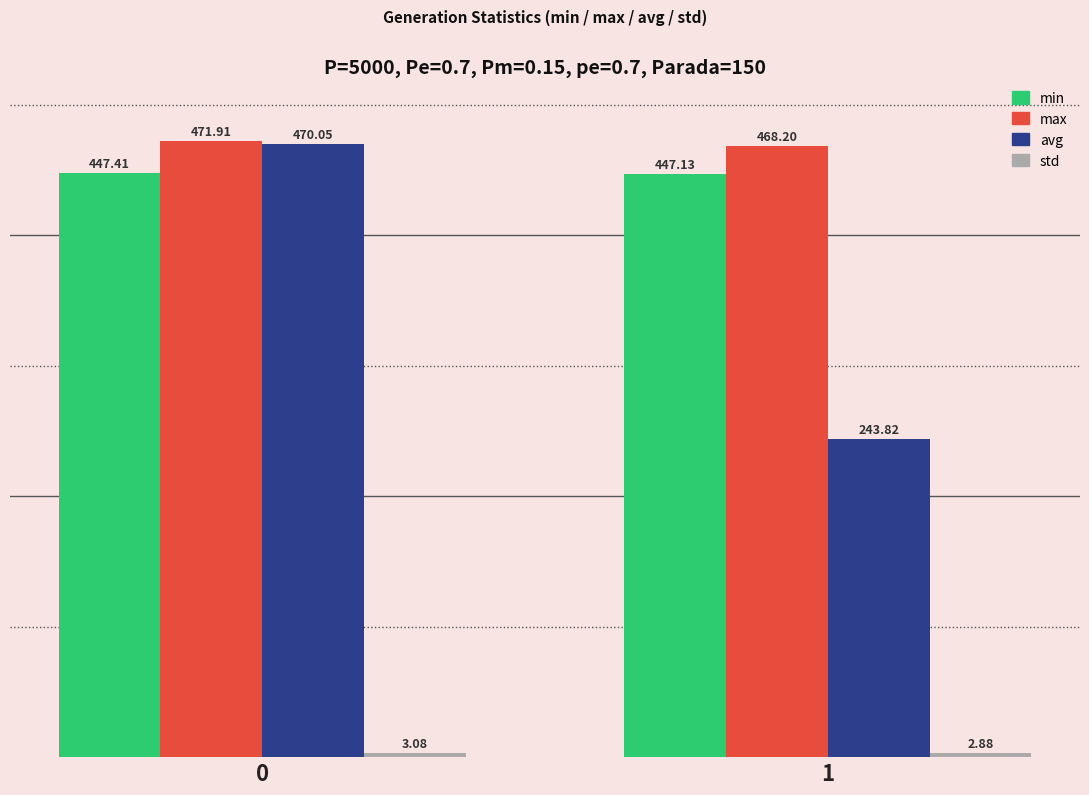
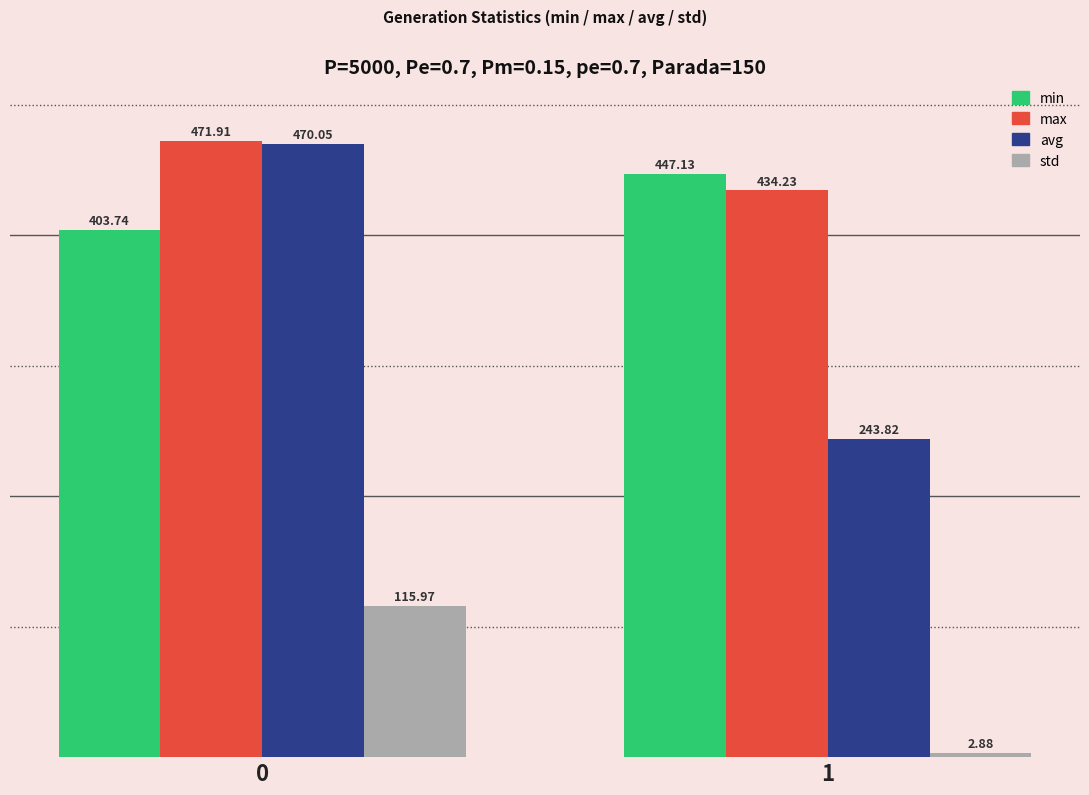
  {
    "min": {
-     "0": 447.41,
+     "0": 403.74,
      "1": 447.13
    },
    "max": {
      "0": 471.91,
-     "1": 468.20
+     "1": 434.23
    },
    "avg": {
      "0": 470.05,
      "1": 243.82
    },
    "std": {
-     "0": 3.08,
+     "0": 115.97,
      "1": 2.88
    }
  }
